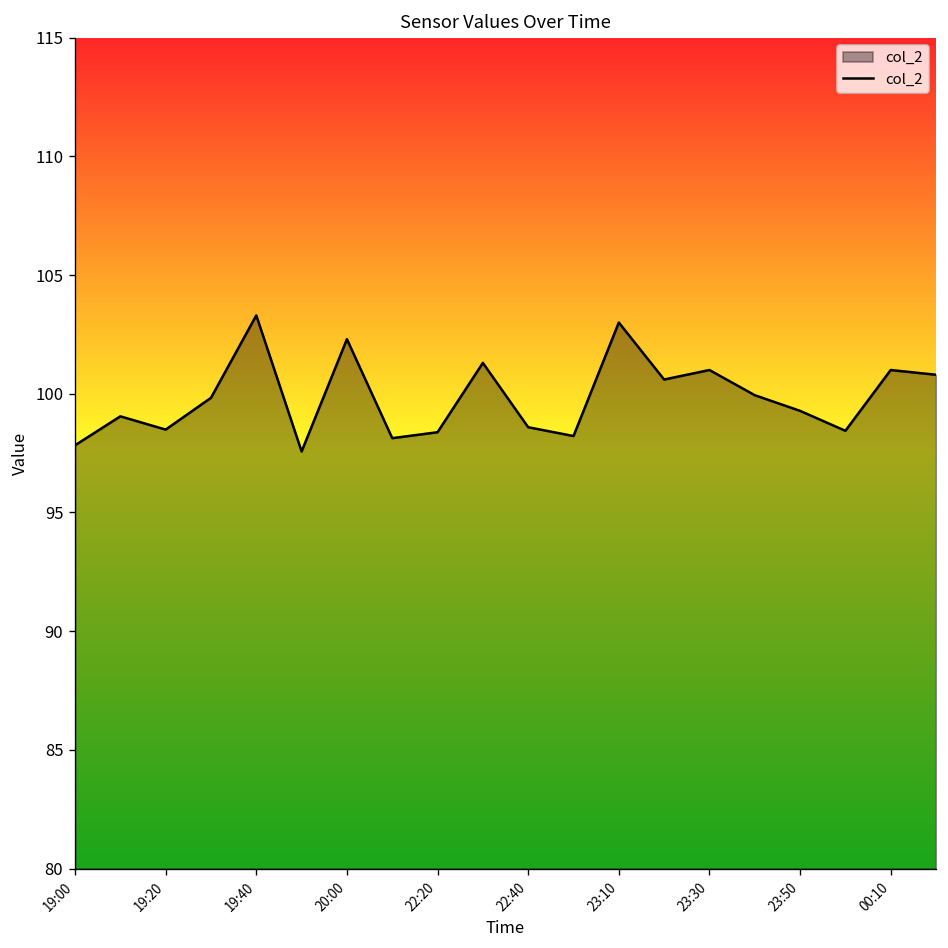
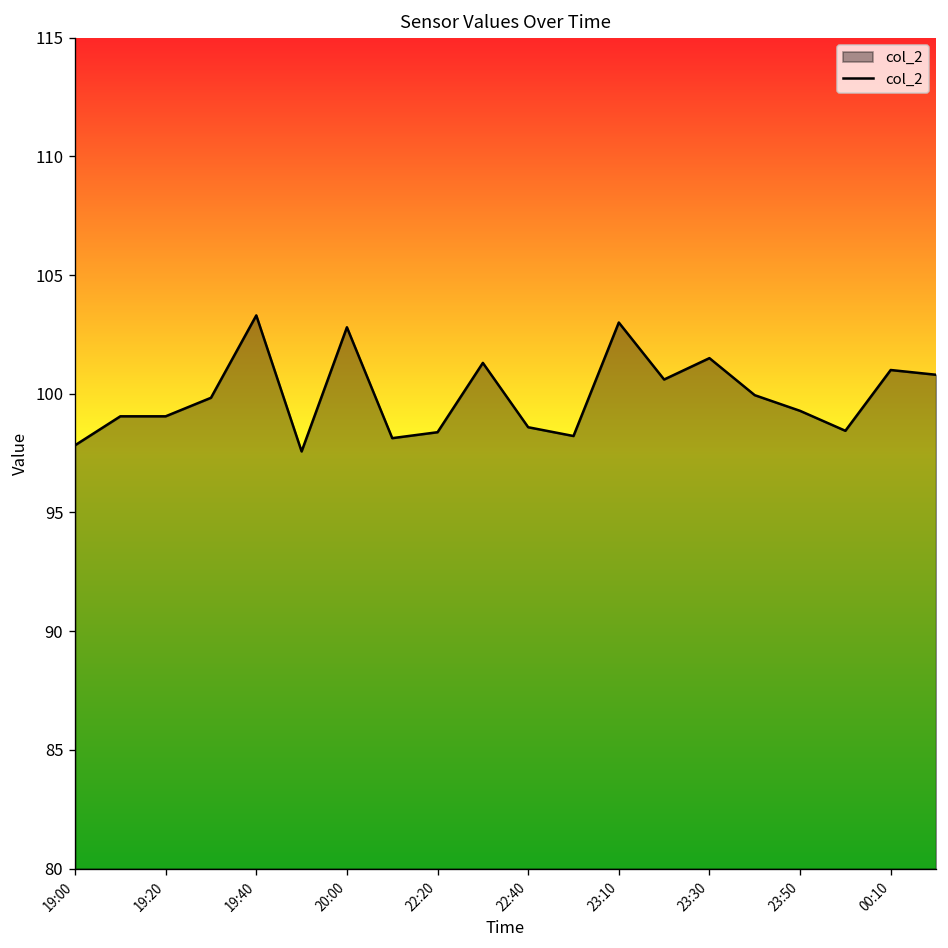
  {
    "19:00": 97.8,
-   "19:20": 98.5,
+   "19:20": 99.1,
    "19:40": 103.3,
-   "20:00": 102.3,
+   "20:00": 102.8,
    "22:20": 98.4,
    "22:40": 98.6,
    "23:10": 103.0,
-   "23:30": 101.0,
+   "23:30": 101.5,
    "23:50": 99.3,
    "00:10": 101.0
  }
